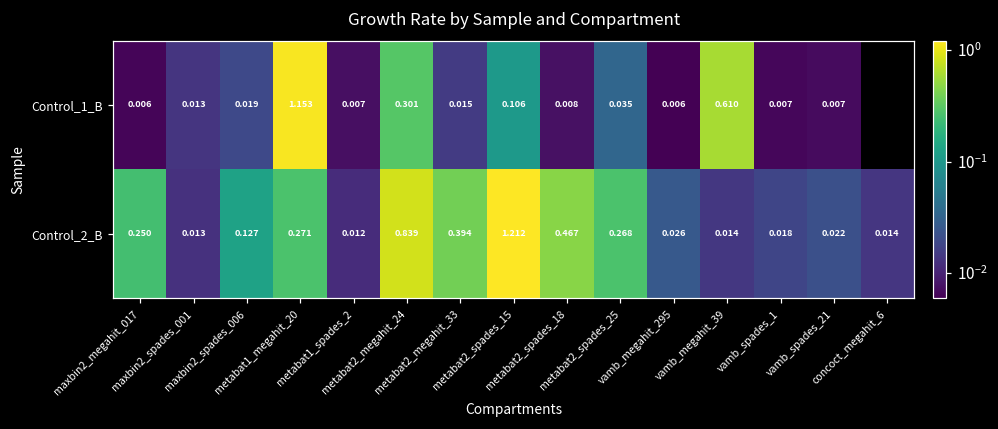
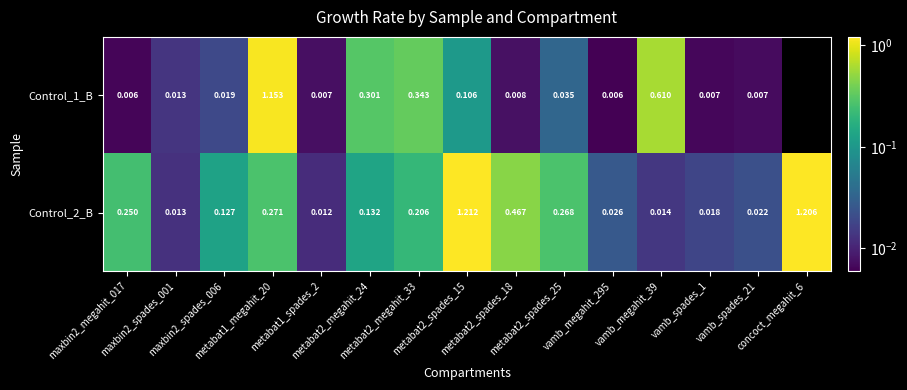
  {
    "Control_1_B": {
      "maxbin2_megahit_017": 0.006,
      "maxbin2_spades_001": 0.013,
      "maxbin2_spades_006": 0.019,
      "metabat1_megahit_20": 1.153,
      "metabat1_spades_2": 0.007,
      "metabat2_megahit_24": 0.301,
-     "metabat2_megahit_33": 0.015,
+     "metabat2_megahit_33": 0.343,
      "metabat2_spades_15": 0.106,
      "metabat2_spades_18": 0.008,
      "metabat2_spades_25": 0.035,
      "vamb_megahit_295": 0.006,
      "vamb_megahit_39": 0.610,
      "vamb_spades_1": 0.007,
      "vamb_spades_21": 0.007
    },
    "Control_2_B": {
      "maxbin2_megahit_017": 0.250,
      "maxbin2_spades_001": 0.013,
      "maxbin2_spades_006": 0.127,
      "metabat1_megahit_20": 0.271,
      "metabat1_spades_2": 0.012,
-     "metabat2_megahit_24": 0.839,
-     "metabat2_megahit_33": 0.394,
+     "metabat2_megahit_24": 0.132,
+     "metabat2_megahit_33": 0.206,
      "metabat2_spades_15": 1.212,
      "metabat2_spades_18": 0.467,
      "metabat2_spades_25": 0.268,
      "vamb_megahit_295": 0.026,
      "vamb_megahit_39": 0.014,
      "vamb_spades_1": 0.018,
      "vamb_spades_21": 0.022,
-     "concoct_megahit_6": 0.014
+     "concoct_megahit_6": 1.206
    }
  }
